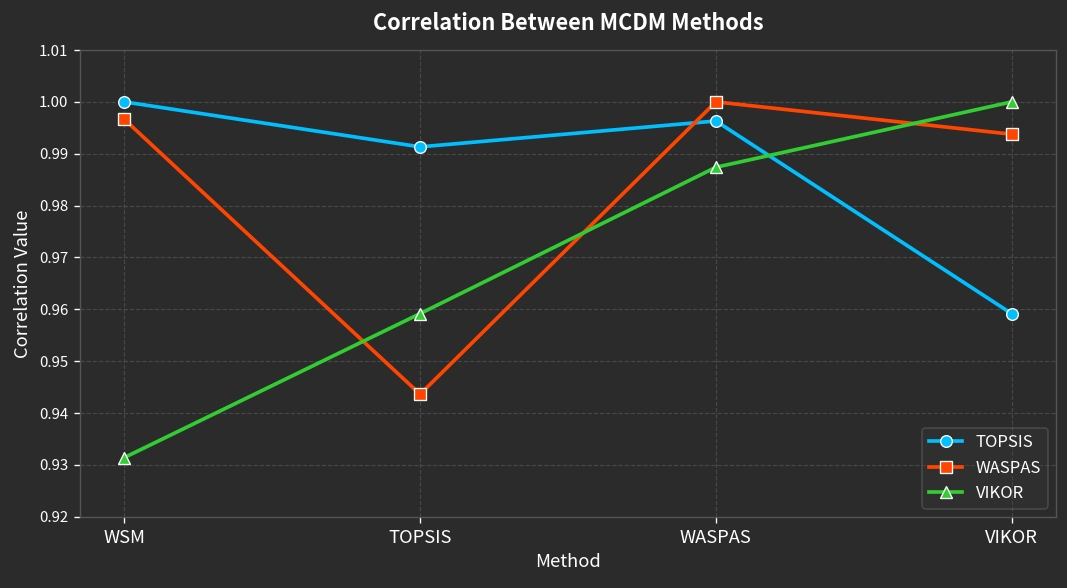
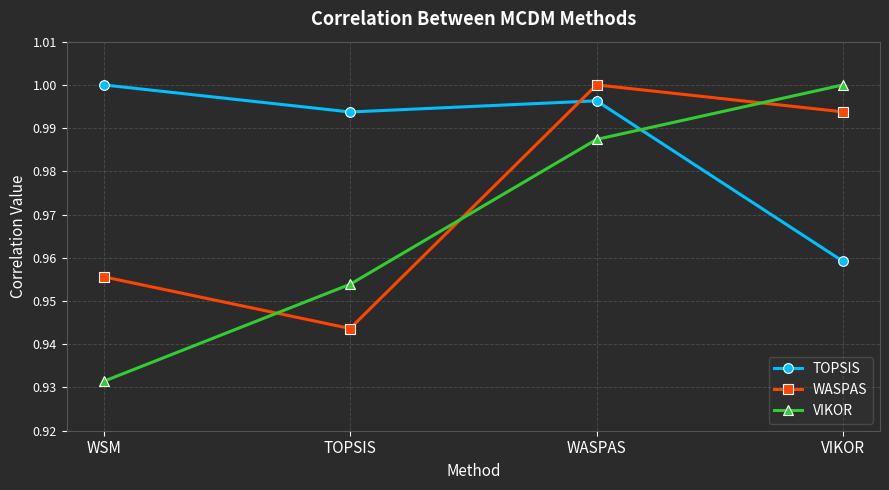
  {
    "TOPSIS": {
      "WSM": 1.000,
-     "TOPSIS": 0.991,
+     "TOPSIS": 0.994,
      "WASPAS": 0.996,
      "VIKOR": 0.959
    },
    "WASPAS": {
-     "WSM": 0.997,
+     "WSM": 0.956,
      "TOPSIS": 0.944,
      "WASPAS": 1.000,
      "VIKOR": 0.994
    },
    "VIKOR": {
      "WSM": 0.931,
-     "TOPSIS": 0.959,
+     "TOPSIS": 0.954,
      "WASPAS": 0.987,
      "VIKOR": 1.000
    }
  }
